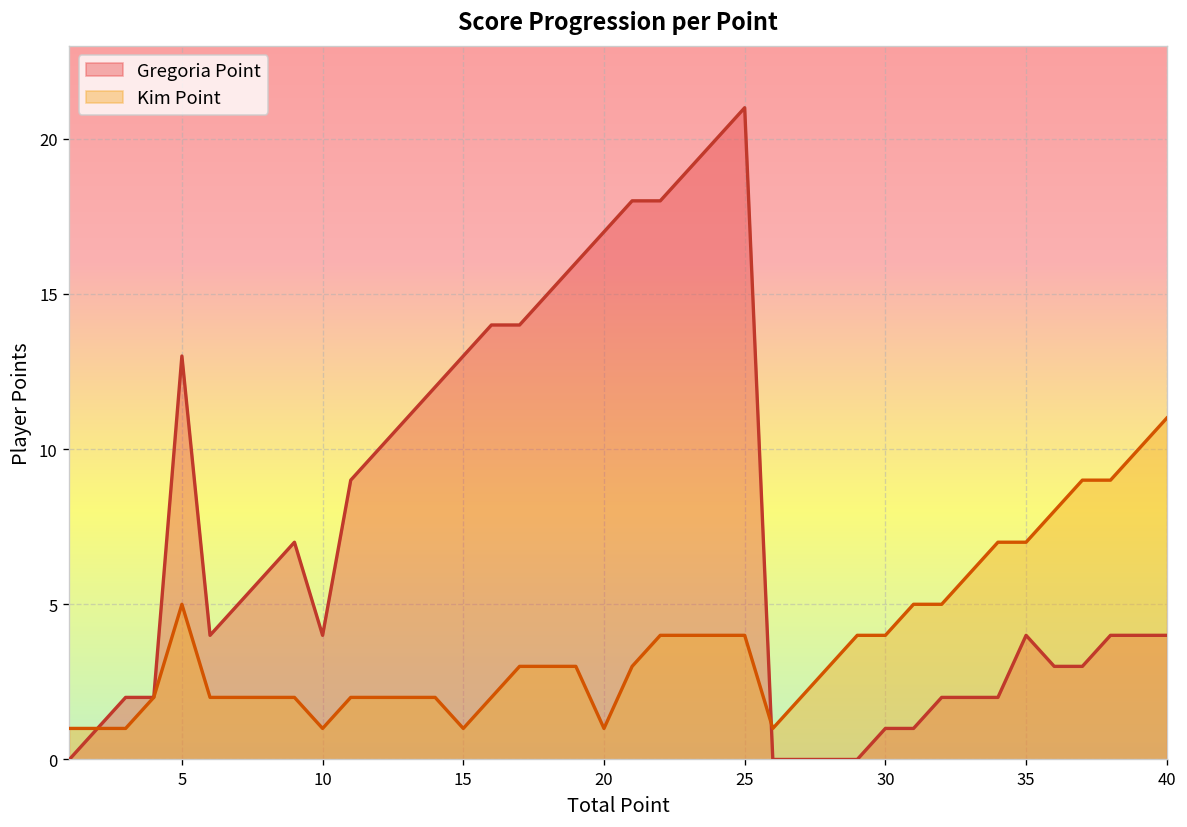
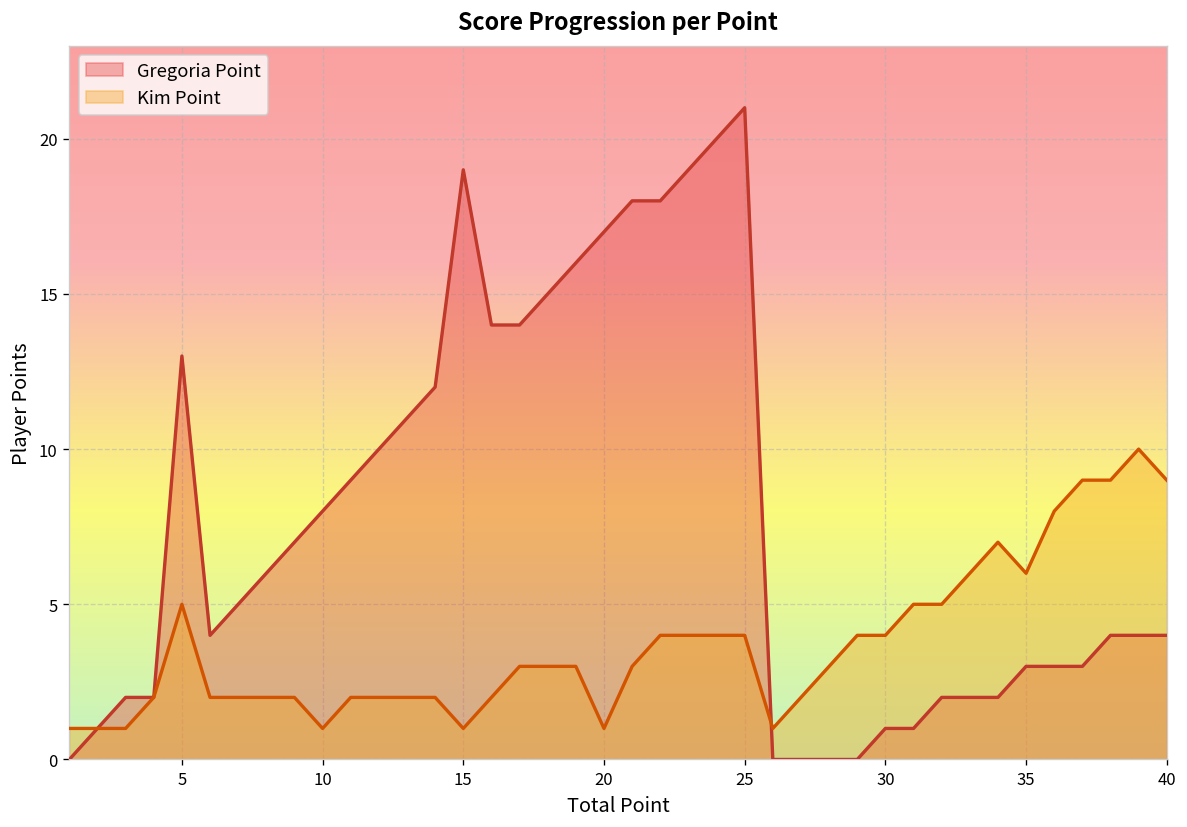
  {
    "Gregoria Point": {
      "5": 13,
-     "10": 4,
-     "15": 13,
+     "10": 8,
+     "15": 19,
      "20": 17,
      "25": 21,
      "30": 1,
-     "35": 4,
+     "35": 3,
      "40": 4
    },
    "Kim Point": {
      "5": 5,
      "10": 1,
      "15": 1,
      "20": 1,
      "25": 4,
      "30": 4,
-     "35": 7,
-     "40": 11
+     "35": 6,
+     "40": 9
    }
  }
